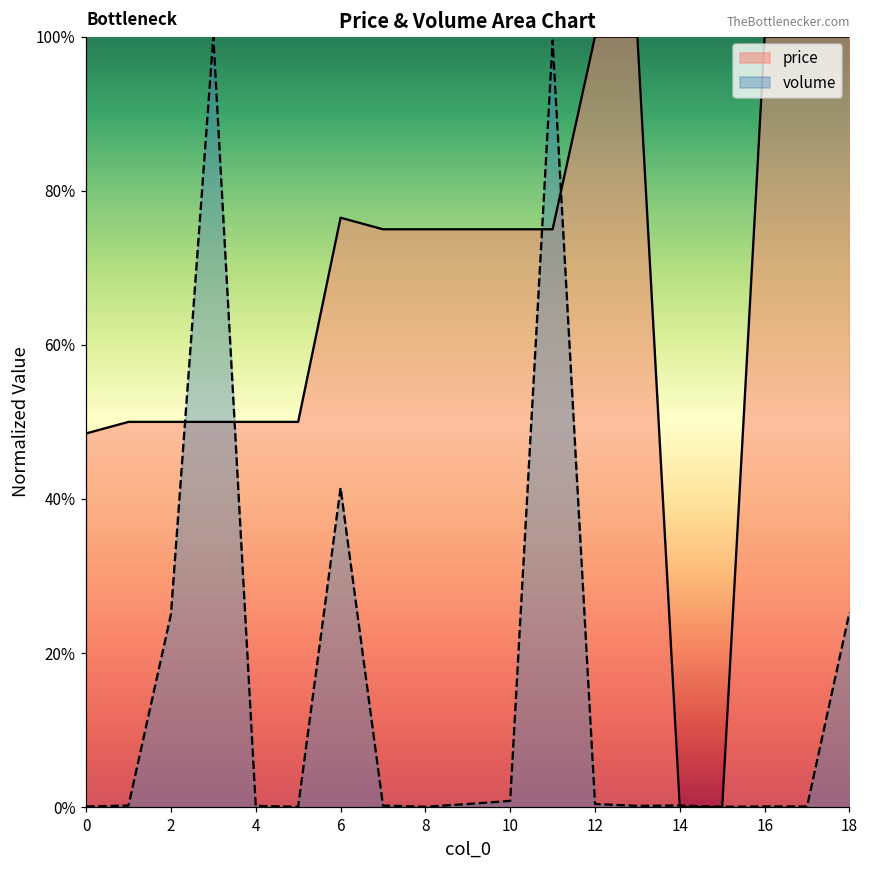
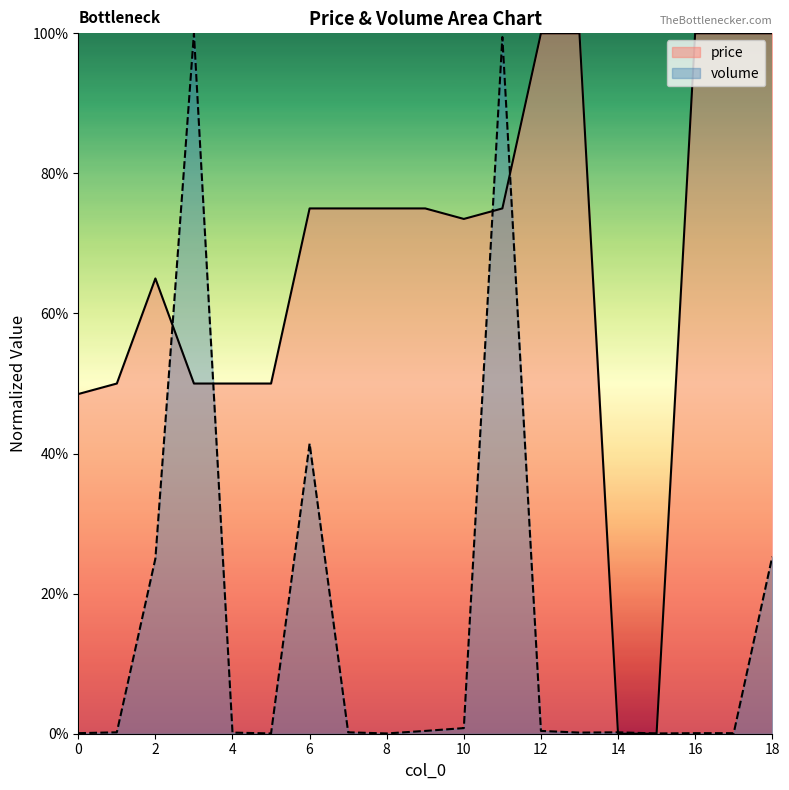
  {
    "price": {
      "0": "48%",
-     "2": "50%",
+     "2": "65%",
      "4": "50%",
-     "6": "76%",
+     "6": "75%",
      "8": "75%",
-     "10": "75%",
+     "10": "73%",
      "12": "100%",
      "16": "100%",
      "18": "100%"
    },
    "volume": {
      "0": "0%",
      "2": "25%",
      "4": "0%",
      "6": "41%",
      "8": "0%",
      "10": "1%",
      "12": "0%",
      "16": "0%",
      "18": "25%"
    }
  }
